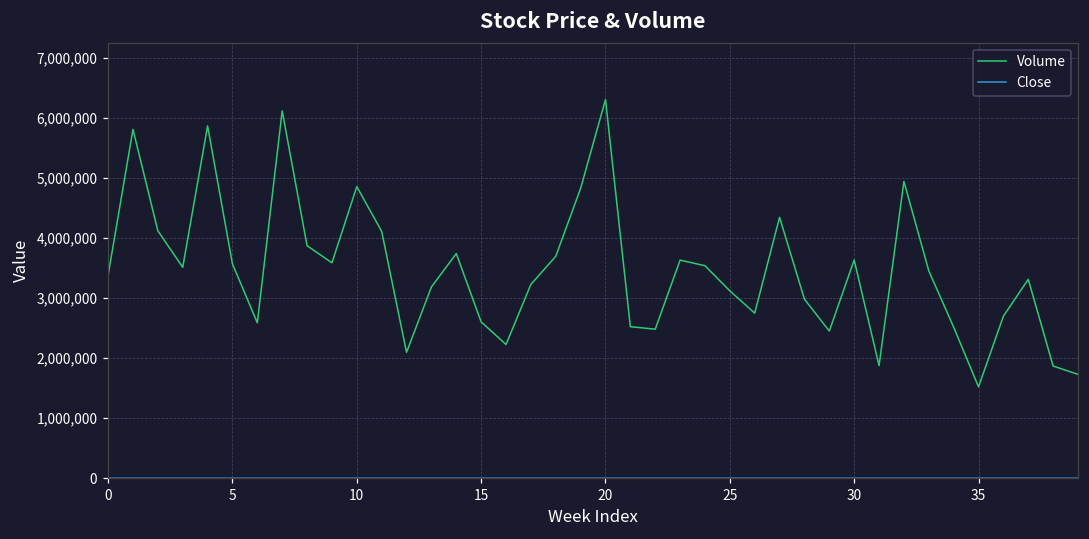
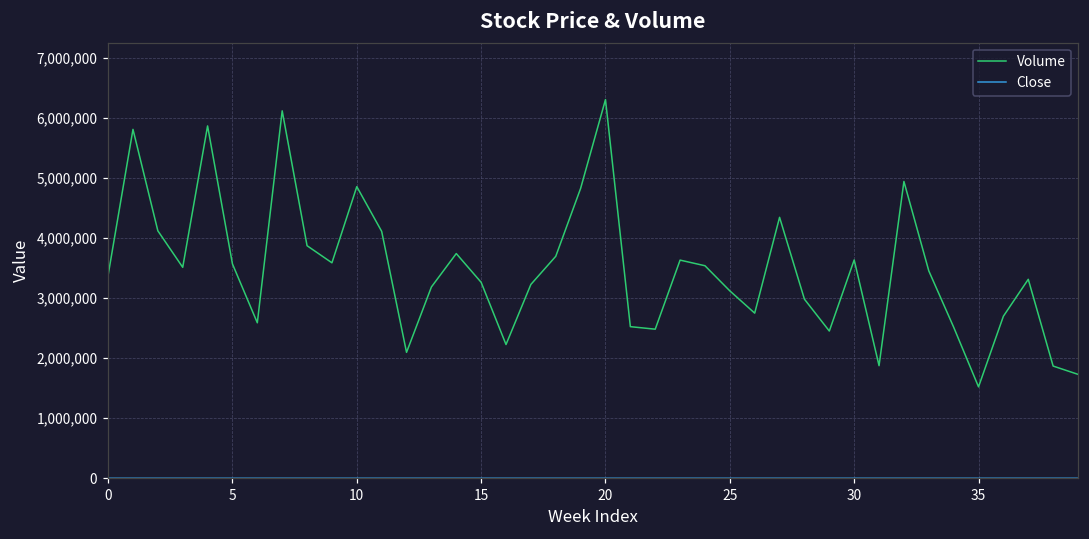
  {
    "Volume": {
      "0": "3,400,000",
      "5": "3,600,000",
      "10": "4,900,000",
-     "15": "2,600,000",
+     "15": "3,300,000",
      "20": "6,300,000",
      "25": "3,100,000",
      "30": "3,600,000",
      "35": "1,500,000"
    },
    "Close": {
      "0": "0",
      "5": "0",
      "10": "0",
      "15": "0",
      "20": "0",
      "25": "0",
      "30": "0",
      "35": "0"
    }
  }
